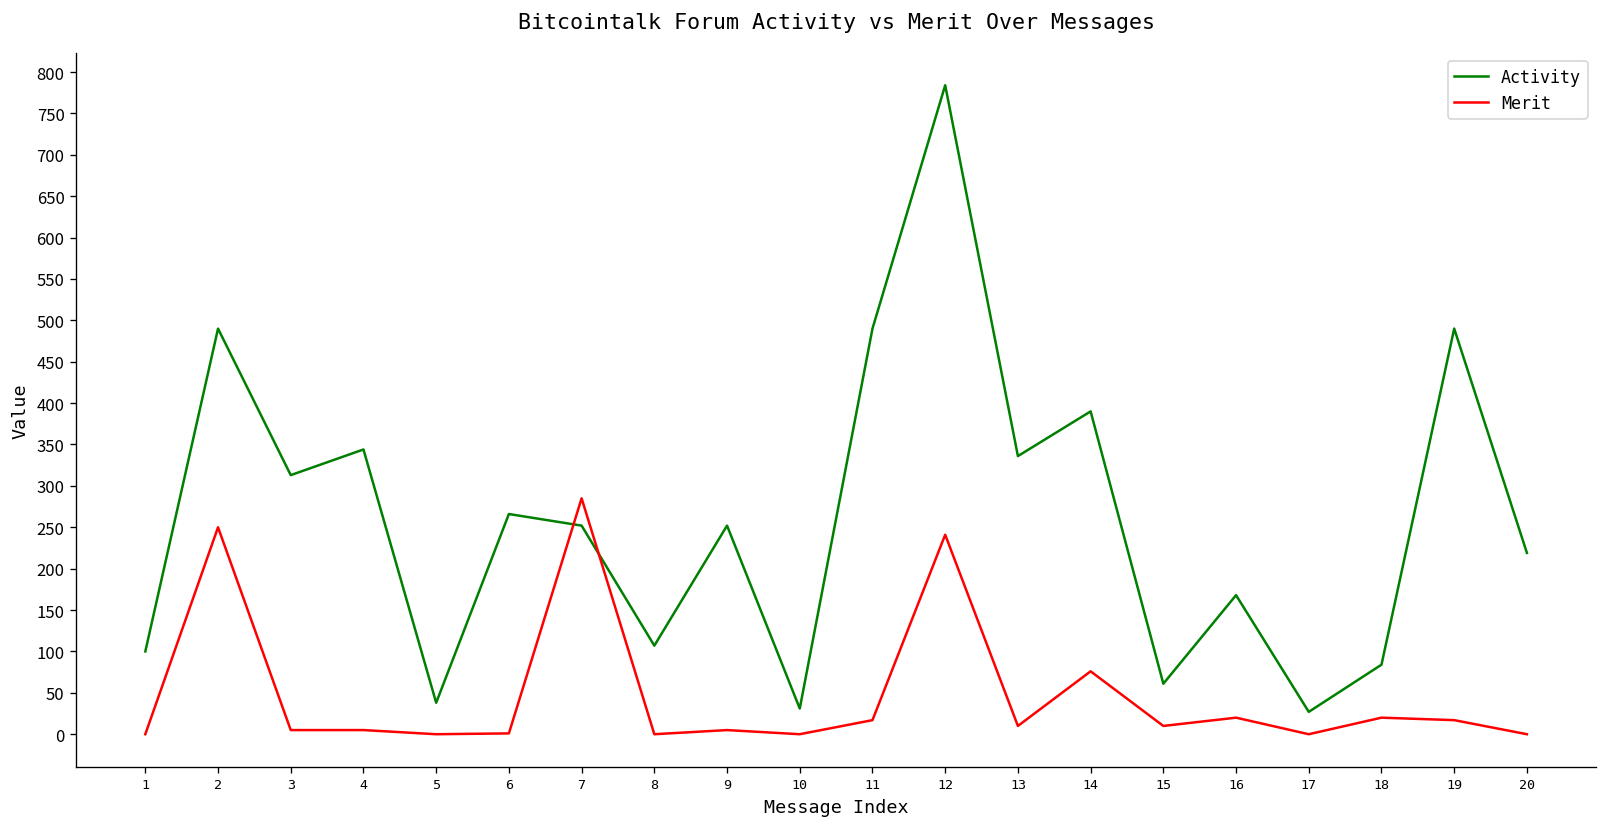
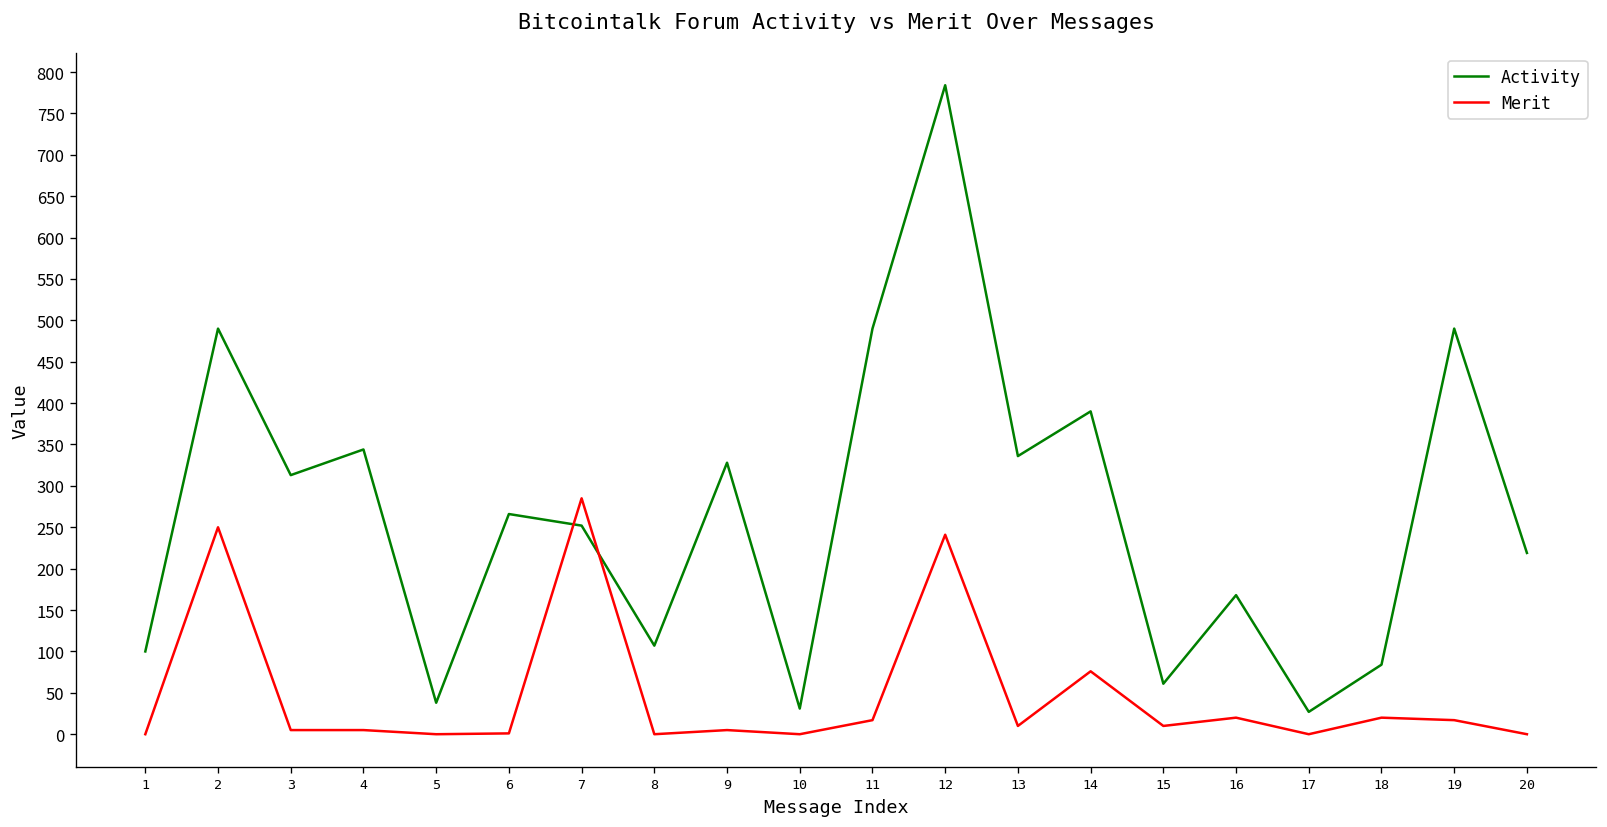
  {
    "Activity": {
      "1": 100,
      "2": 490,
      "3": 310,
      "4": 340,
      "5": 40,
      "6": 270,
      "7": 250,
      "8": 110,
-     "9": 250,
+     "9": 330,
      "10": 30,
      "11": 490,
      "12": 780,
      "13": 340,
      "14": 390,
      "15": 60,
      "16": 170,
      "17": 30,
      "18": 80,
      "19": 490,
      "20": 220
    },
    "Merit": {
      "1": 0,
      "2": 250,
      "3": 10,
      "4": 10,
      "5": 0,
      "6": 0,
      "7": 290,
      "8": 0,
      "9": 10,
      "10": 0,
      "11": 20,
      "12": 240,
      "13": 10,
      "14": 80,
      "15": 10,
      "16": 20,
      "17": 0,
      "18": 20,
      "19": 20,
      "20": 0
    }
  }
